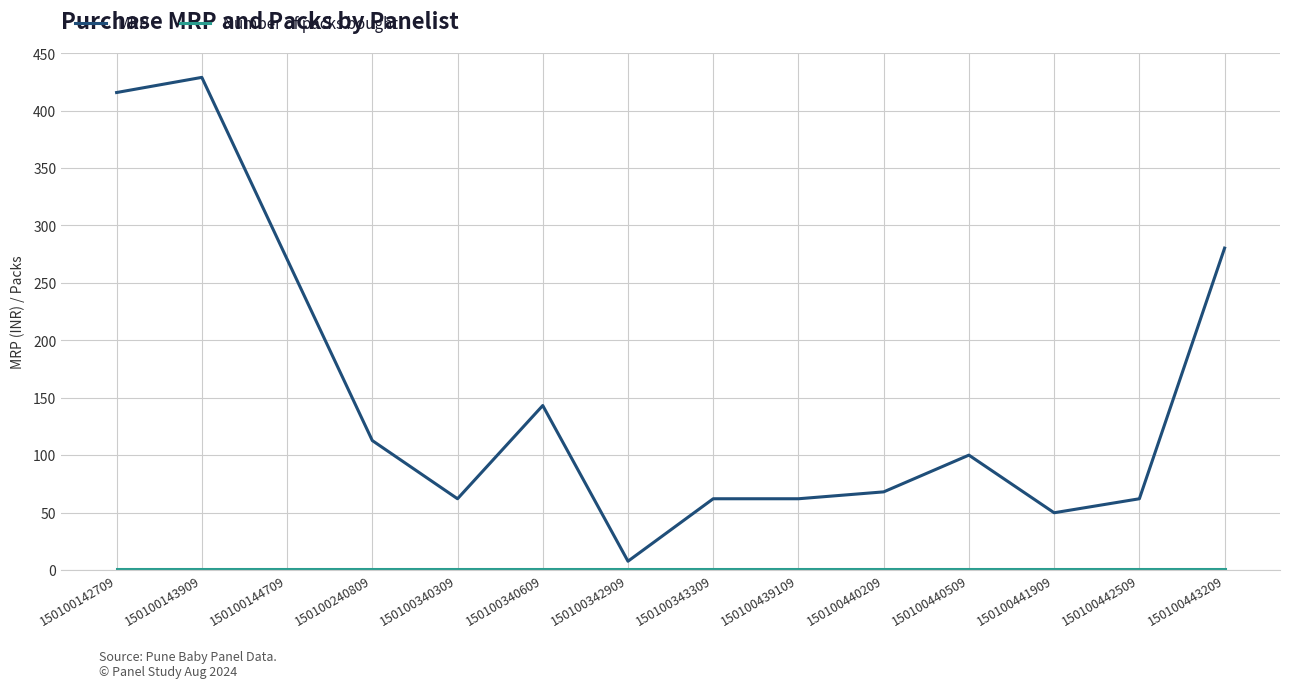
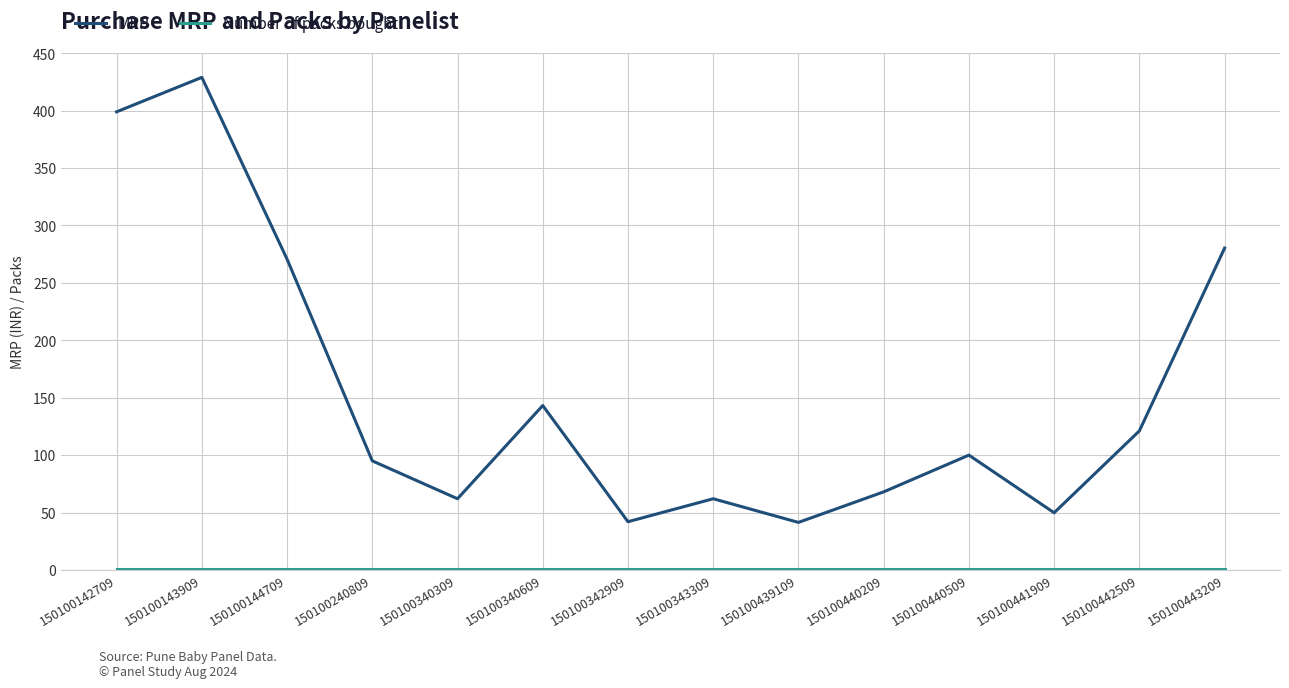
  {
    "MRP": {
-     "150100142709": 416,
+     "150100142709": 399,
      "150100143909": 429,
      "150100144709": 271,
-     "150100240809": 113,
+     "150100240809": 95,
      "150100340309": 62,
      "150100340609": 143,
-     "150100342909": 8,
+     "150100342909": 42,
      "150100343309": 62,
-     "150100439109": 62,
+     "150100439109": 41,
      "150100440209": 68,
      "150100440509": 100,
      "150100441909": 50,
-     "150100442509": 62,
+     "150100442509": 121,
      "150100443209": 280
    },
    "Number of packs bought": {
      "150100142709": 1,
      "150100143909": 1,
      "150100144709": 1,
      "150100240809": 1,
      "150100340309": 1,
      "150100340609": 1,
      "150100342909": 1,
      "150100343309": 1,
      "150100439109": 1,
      "150100440209": 1,
      "150100440509": 1,
      "150100441909": 1,
      "150100442509": 1,
      "150100443209": 1
    }
  }
